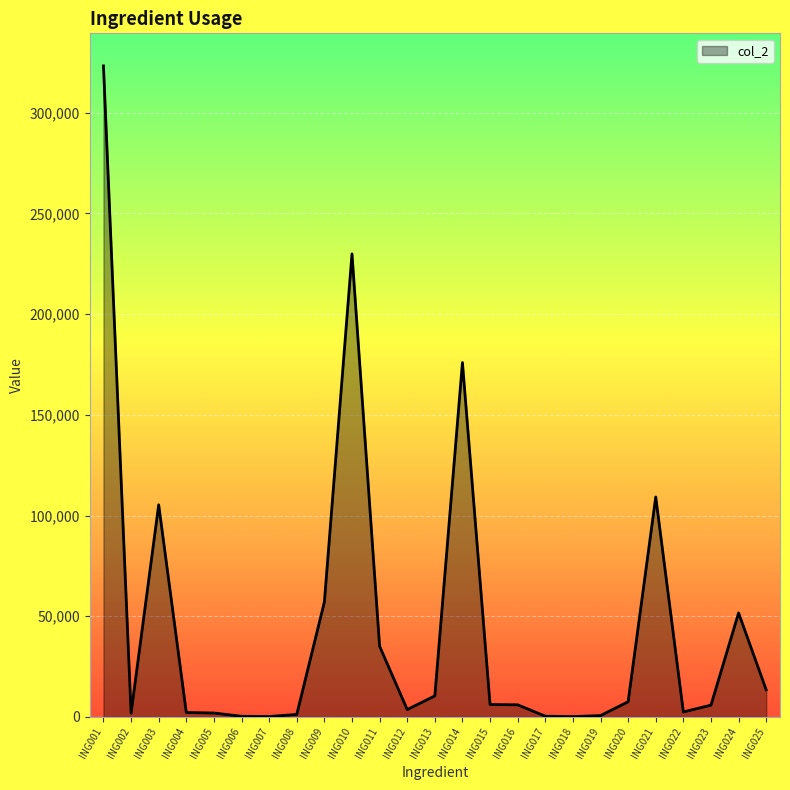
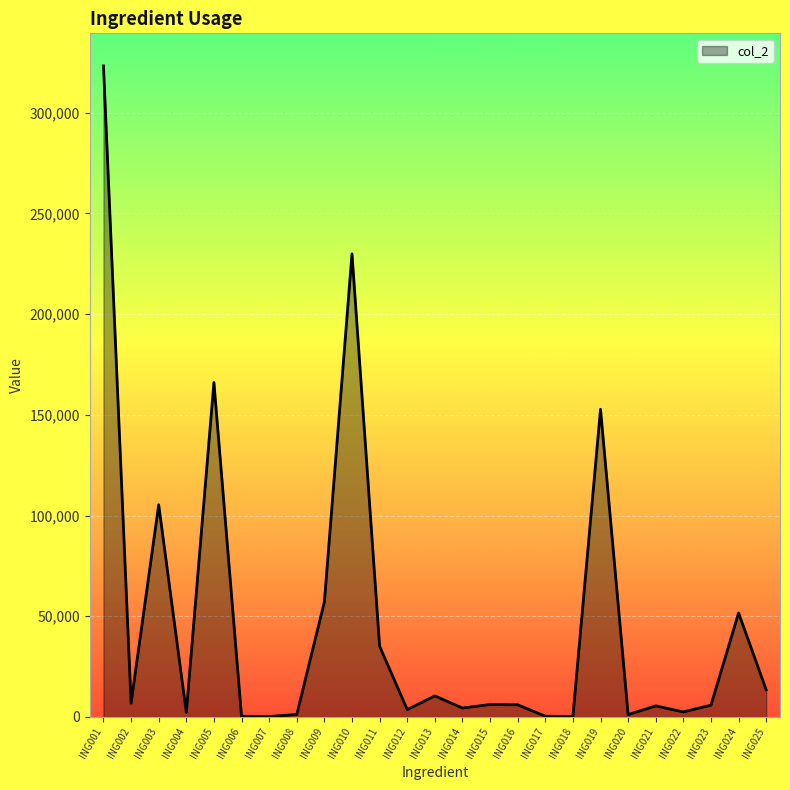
  {
    "ING001": "323,000",
-   "ING002": "2,000",
+   "ING002": "7,000",
    "ING003": "105,000",
    "ING004": "2,000",
-   "ING005": "2,000",
+   "ING005": "166,000",
    "ING006": "0",
    "ING007": "0",
    "ING008": "1,000",
    "ING009": "57,000",
    "ING010": "230,000",
    "ING011": "35,000",
    "ING012": "4,000",
    "ING013": "10,000",
-   "ING014": "176,000",
+   "ING014": "4,000",
    "ING015": "6,000",
    "ING016": "6,000",
    "ING017": "0",
    "ING018": "0",
-   "ING019": "1,000",
-   "ING020": "8,000",
-   "ING021": "109,000",
+   "ING019": "153,000",
+   "ING020": "1,000",
+   "ING021": "5,000",
    "ING022": "2,000",
    "ING023": "6,000",
    "ING024": "52,000",
    "ING025": "13,000"
  }
